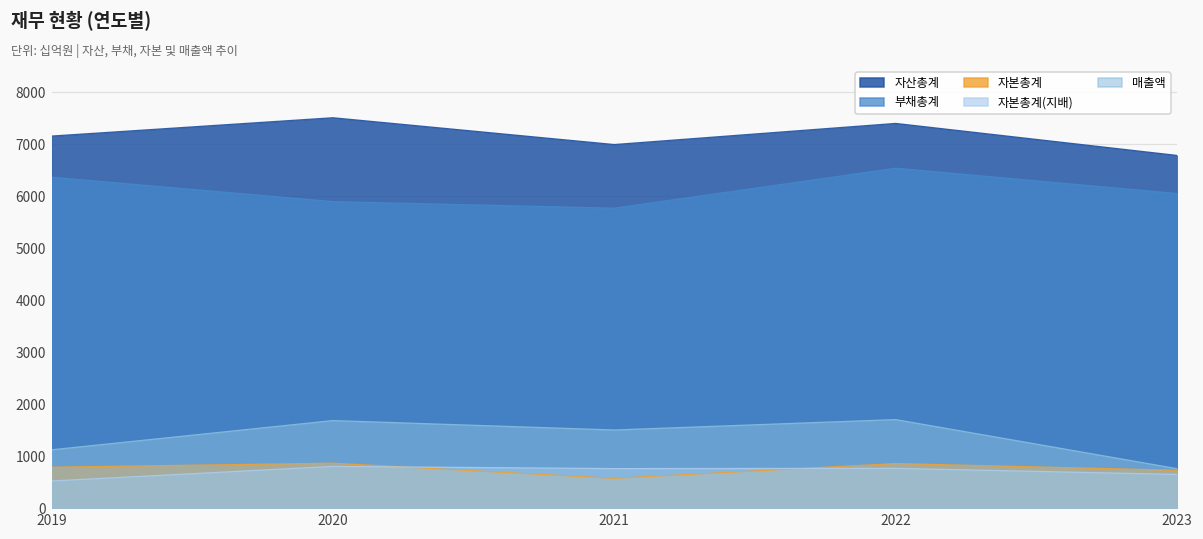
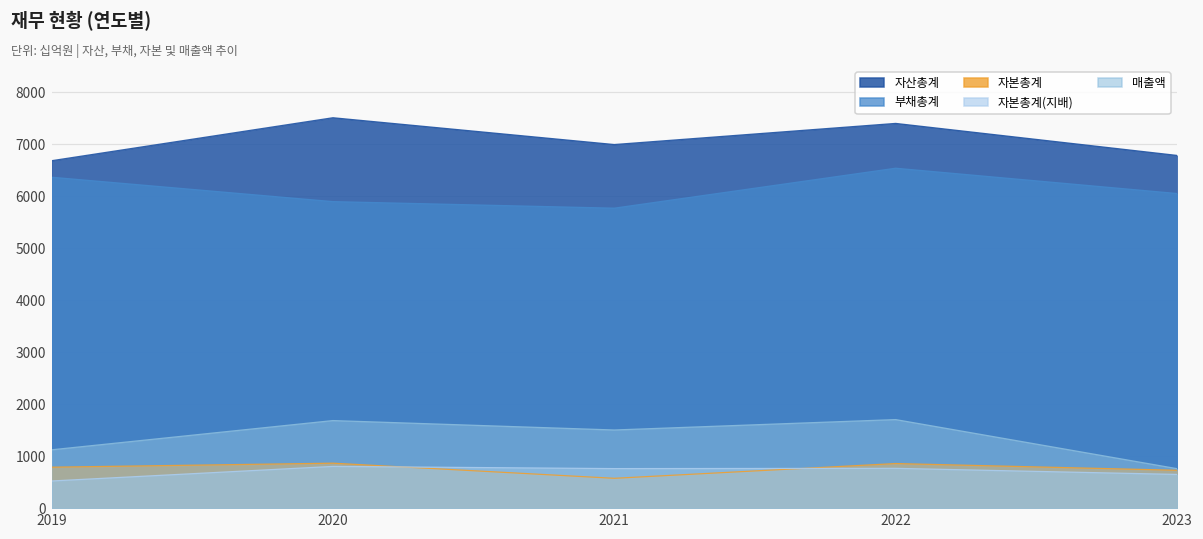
  {
    "자산총계": {
-     "2019": 7200,
+     "2019": 6700,
      "2020": 7500,
      "2021": 7000,
      "2022": 7400,
      "2023": 6800
    },
    "부채총계": {
      "2019": 6400,
      "2020": 5900,
      "2021": 5800,
      "2022": 6500,
      "2023": 6100
    },
    "자본총계": {
      "2019": 800,
      "2020": 900,
      "2021": 600,
      "2022": 900
    }
  }
